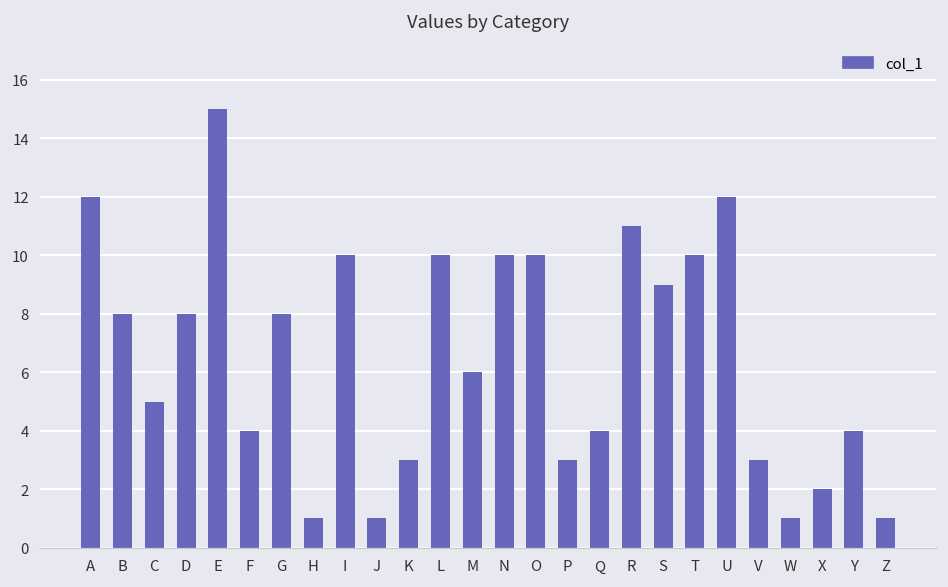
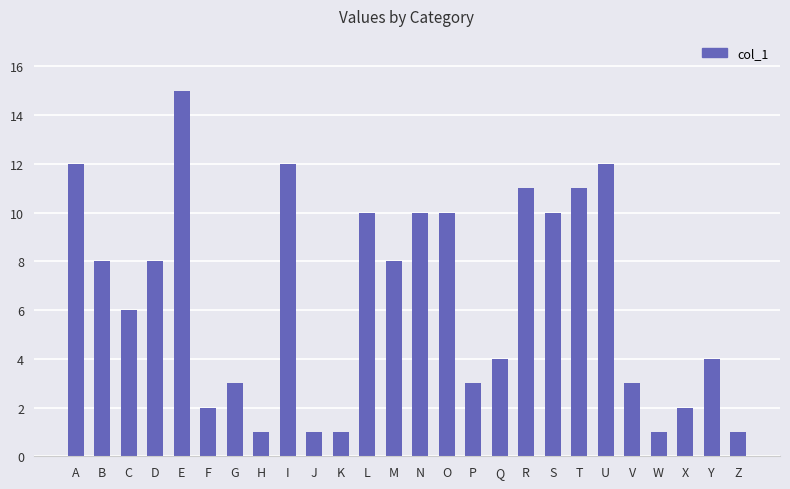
  {
    "A": 12,
    "B": 8,
-   "C": 5,
+   "C": 6,
    "D": 8,
    "E": 15,
-   "F": 4,
-   "G": 8,
+   "F": 2,
+   "G": 3,
    "H": 1,
-   "I": 10,
+   "I": 12,
    "J": 1,
-   "K": 3,
+   "K": 1,
    "L": 10,
-   "M": 6,
+   "M": 8,
    "N": 10,
    "O": 10,
    "P": 3,
    "Q": 4,
    "R": 11,
-   "S": 9,
-   "T": 10,
+   "S": 10,
+   "T": 11,
    "U": 12,
    "V": 3,
    "W": 1,
    "X": 2,
    "Y": 4,
    "Z": 1
  }
